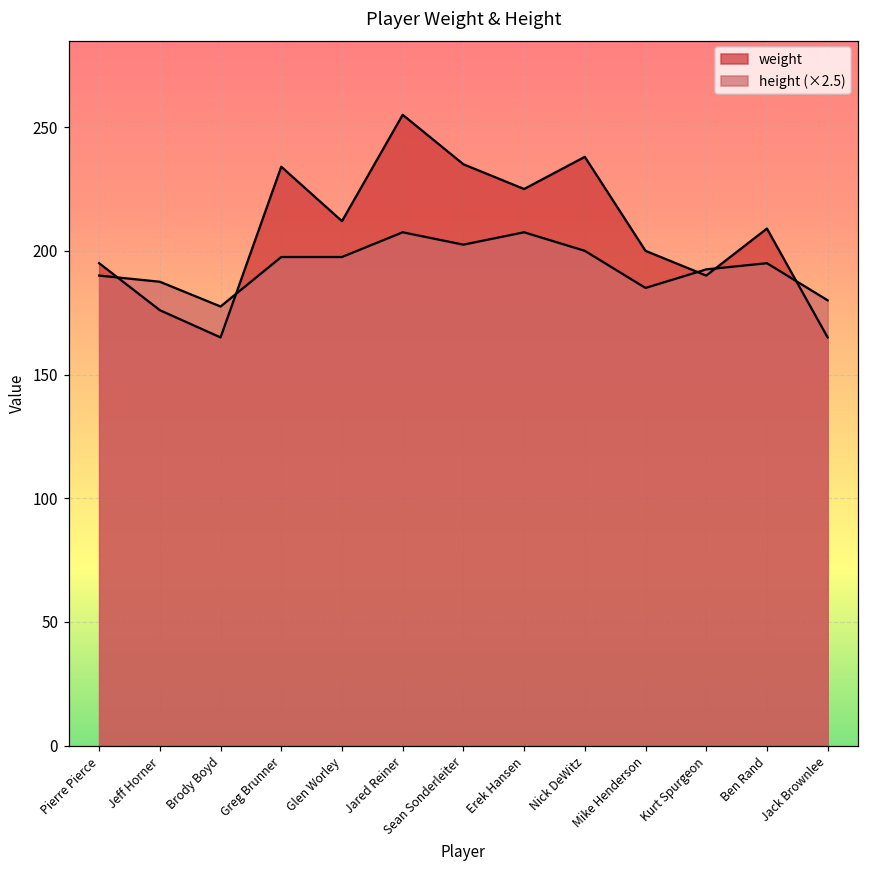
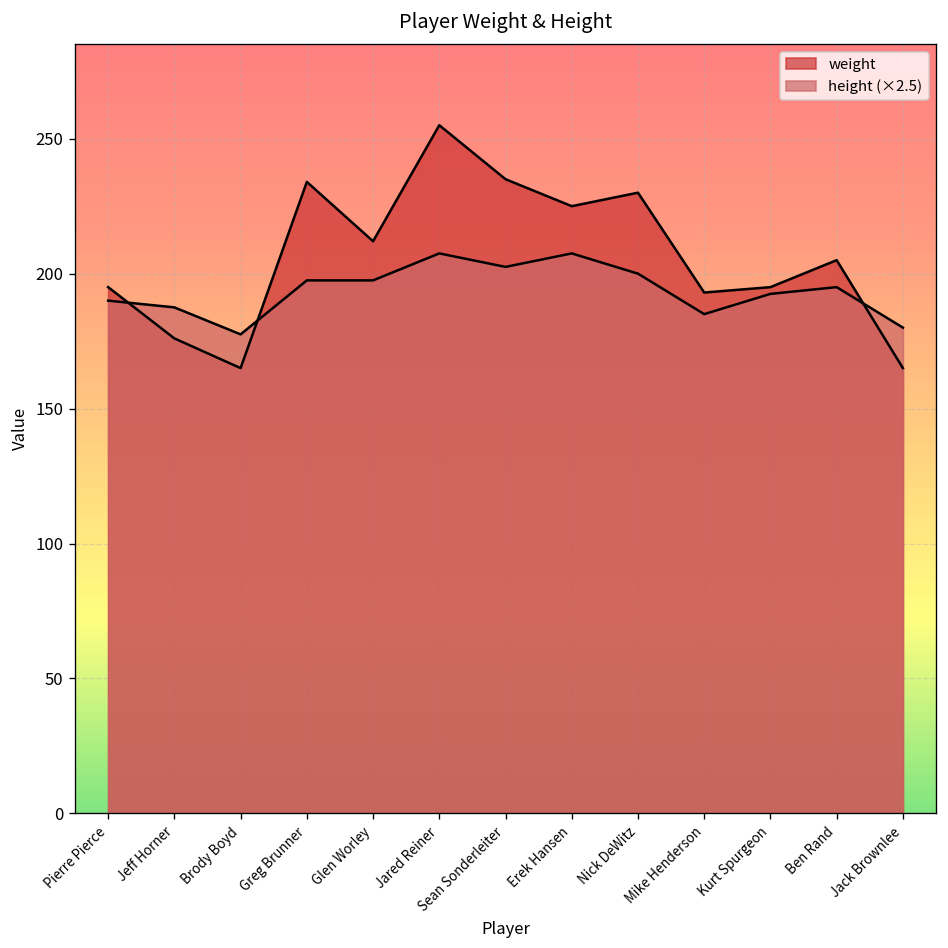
  {
    "weight": {
      "Pierre Pierce": 195,
      "Jeff Horner": 176,
      "Brody Boyd": 165,
      "Greg Brunner": 234,
      "Glen Worley": 212,
      "Jared Reiner": 255,
      "Sean Sonderleiter": 235,
      "Erek Hansen": 225,
-     "Nick DeWitz": 238,
-     "Mike Henderson": 200,
-     "Kurt Spurgeon": 190,
-     "Ben Rand": 209,
+     "Nick DeWitz": 230,
+     "Mike Henderson": 193,
+     "Kurt Spurgeon": 195,
+     "Ben Rand": 205,
      "Jack Brownlee": 165
    },
    "height (×2.5)": {
      "Pierre Pierce": 190,
      "Jeff Horner": 188,
      "Brody Boyd": 178,
      "Greg Brunner": 198,
      "Glen Worley": 198,
      "Jared Reiner": 208,
      "Sean Sonderleiter": 203,
      "Erek Hansen": 208,
      "Nick DeWitz": 200,
      "Mike Henderson": 185,
      "Kurt Spurgeon": 193,
      "Ben Rand": 195,
      "Jack Brownlee": 180
    }
  }
